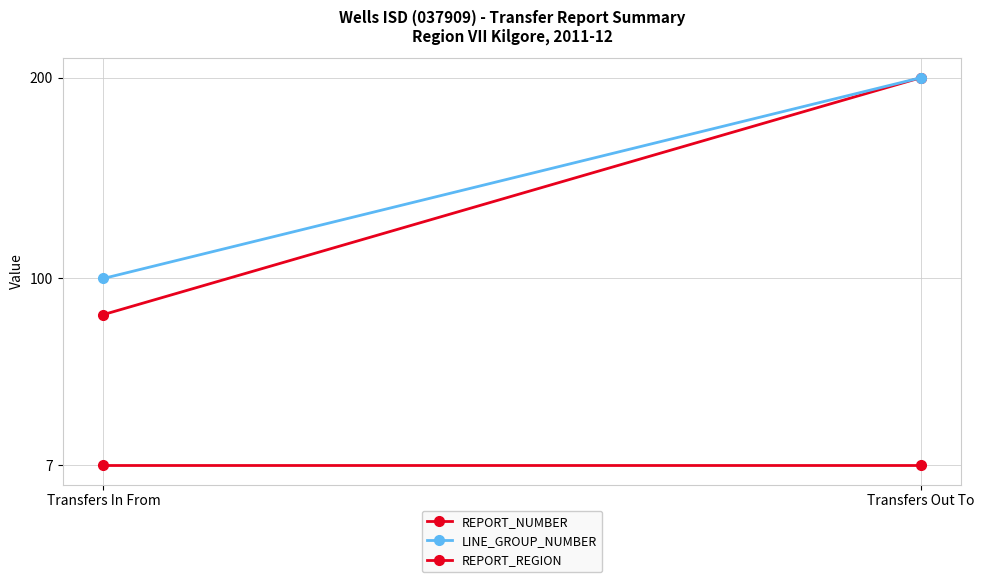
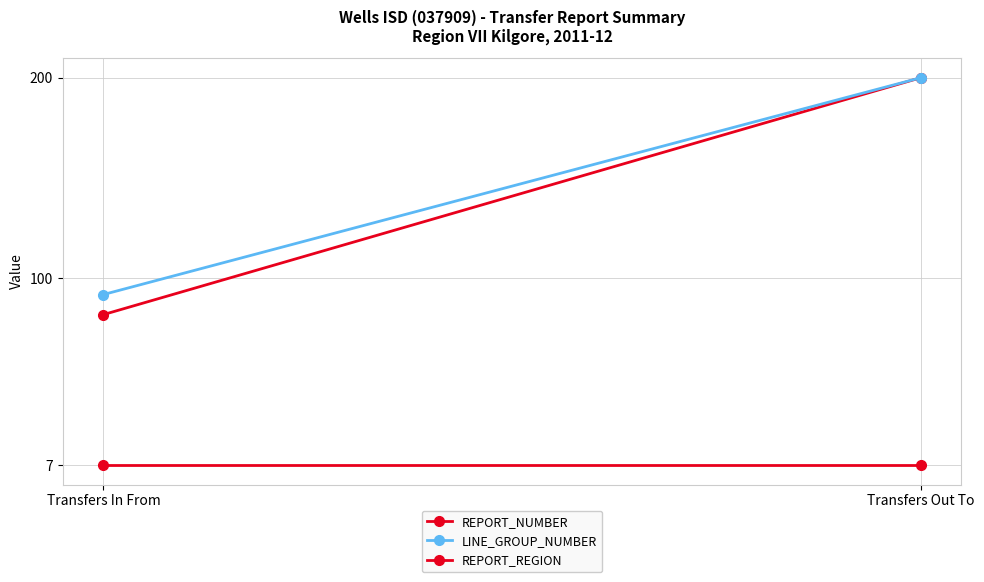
  {
    "LINE_GROUP_NUMBER": {
-     "Transfers In From": 100
+     "Transfers In From": 92
    }
  }
